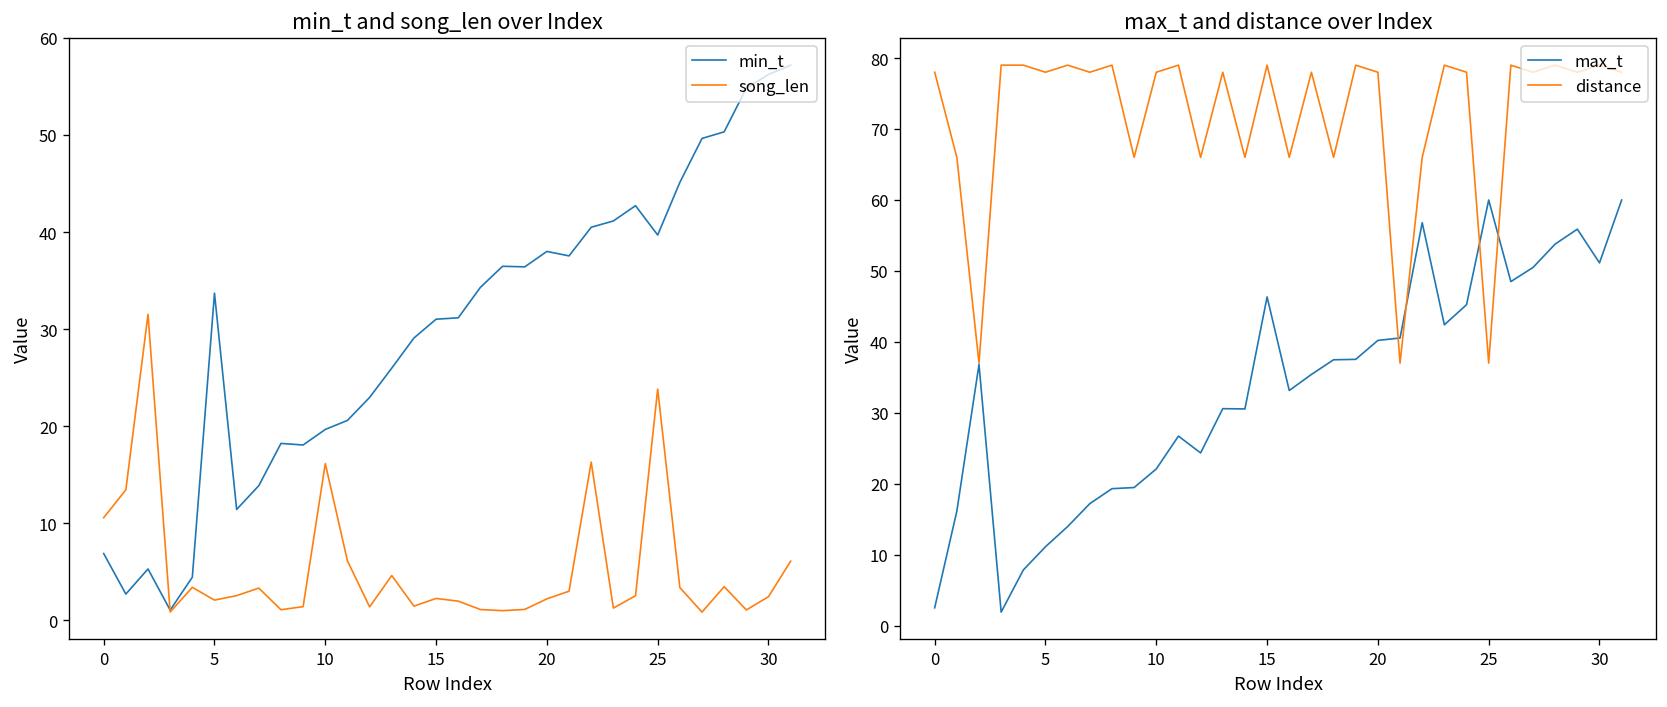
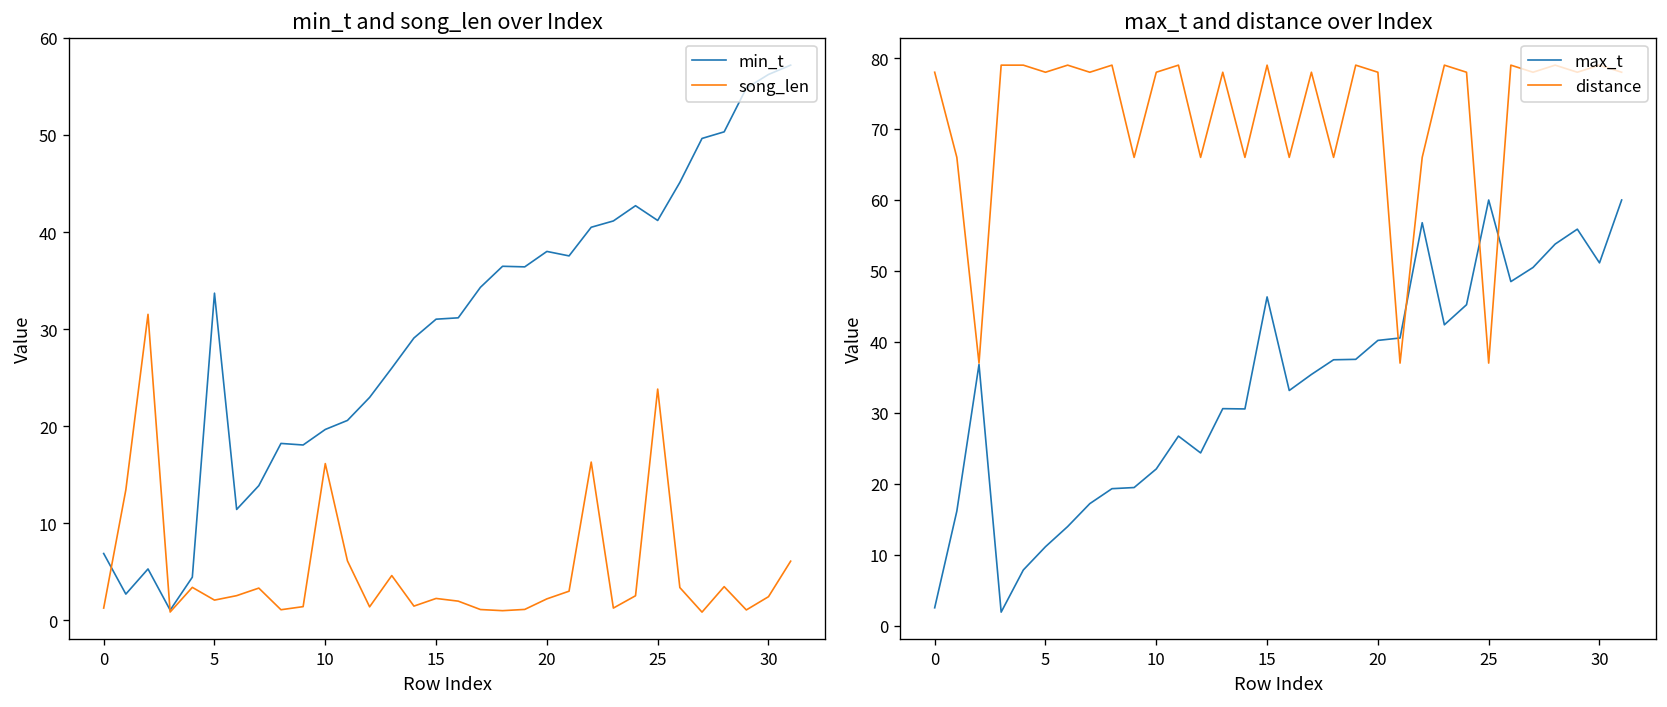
  {
    "min_t and song_len over Index": {
      "min_t": {
        "0": 7,
        "5": 34,
        "10": 20,
        "15": 31,
        "20": 38,
-       "25": 40
+       "25": 41
      },
      "song_len": {
-       "0": 11,
+       "0": 1,
        "5": 2,
        "10": 16,
        "15": 2,
        "20": 2,
        "25": 24,
        "30": 2
      }
    },
    "max_t and distance over Index": {
      "max_t": {
        "0": 3,
        "5": 11,
        "10": 22,
        "15": 46,
        "20": 40,
        "25": 60,
        "30": 51
      },
      "distance": {
        "0": 78,
        "5": 78,
        "10": 78,
        "15": 79,
        "20": 78,
        "25": 37
      }
    }
  }
